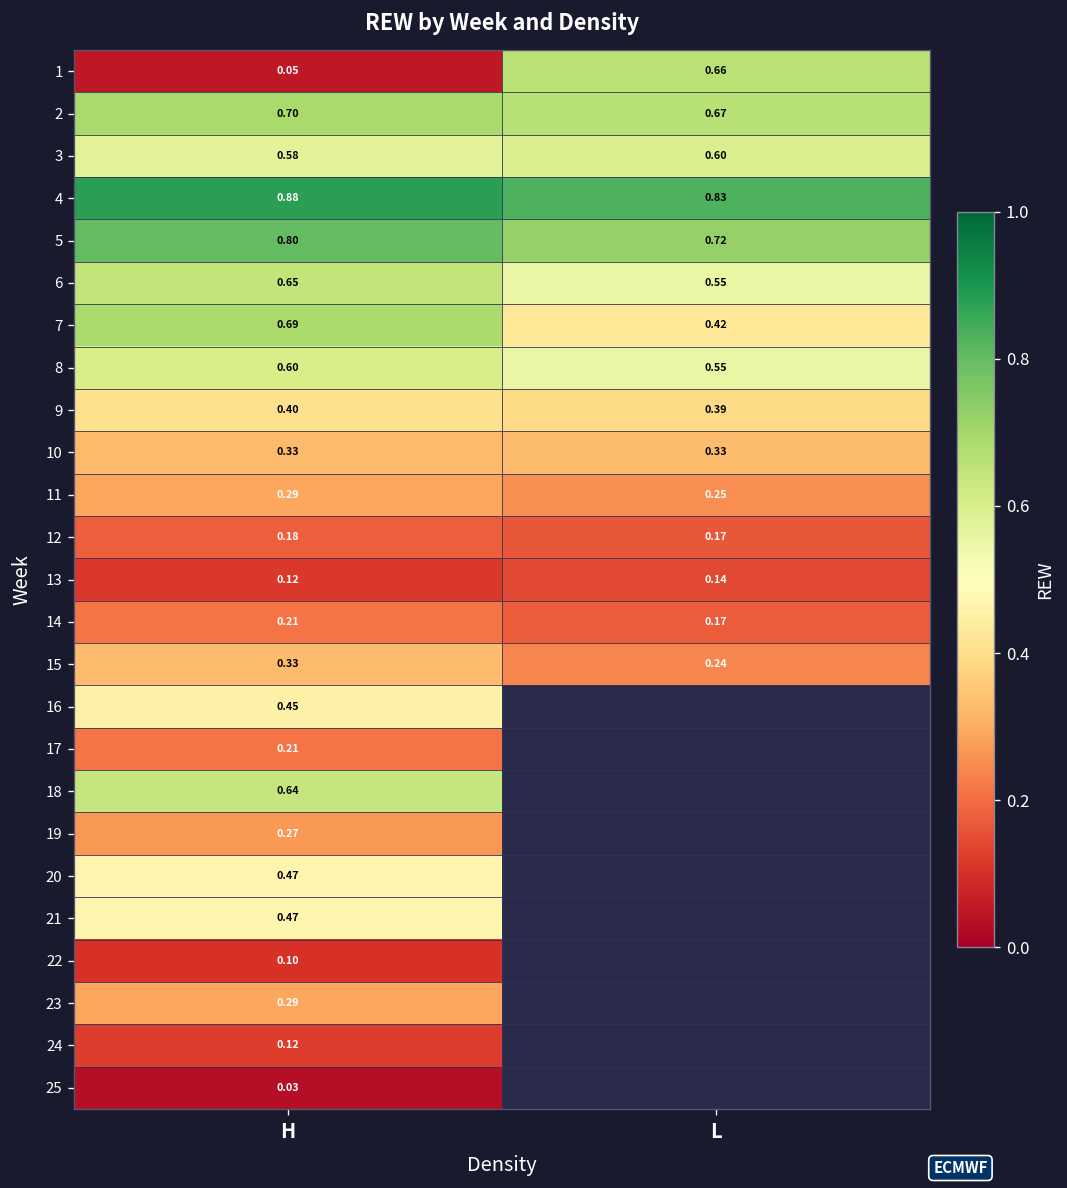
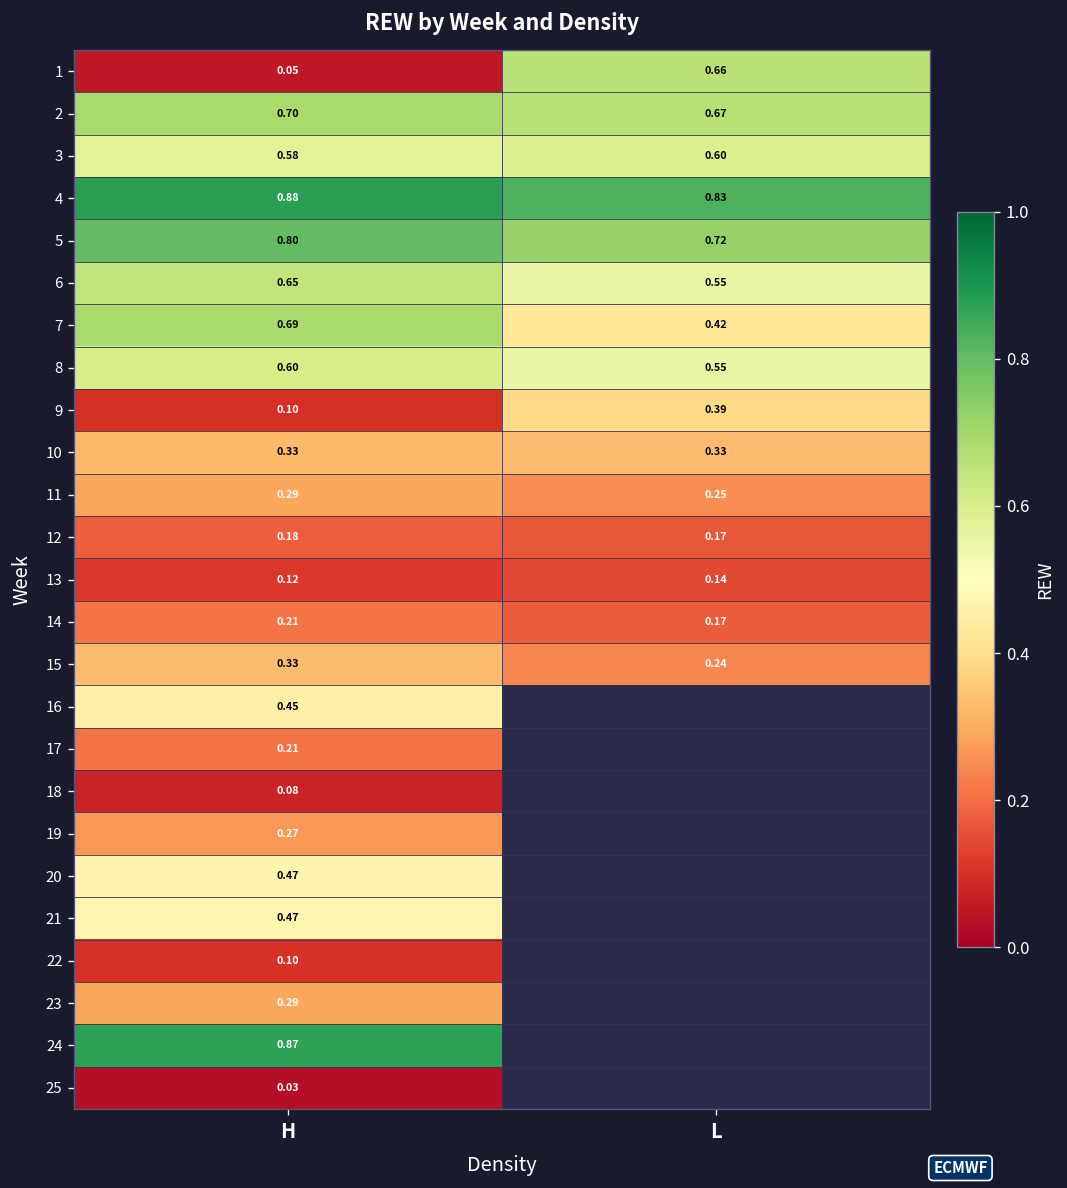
  {
    "1": {
      "H": 0.05,
      "L": 0.66
    },
    "2": {
      "H": 0.70,
      "L": 0.67
    },
    "3": {
      "H": 0.58,
      "L": 0.60
    },
    "4": {
      "H": 0.88,
      "L": 0.83
    },
    "5": {
      "H": 0.80,
      "L": 0.72
    },
    "6": {
      "H": 0.65,
      "L": 0.55
    },
    "7": {
      "H": 0.69,
      "L": 0.42
    },
    "8": {
      "H": 0.60,
      "L": 0.55
    },
    "9": {
-     "H": 0.40,
+     "H": 0.10,
      "L": 0.39
    },
    "10": {
      "H": 0.33,
      "L": 0.33
    },
    "11": {
      "H": 0.29,
      "L": 0.25
    },
    "12": {
      "H": 0.18,
      "L": 0.17
    },
    "13": {
      "H": 0.12,
      "L": 0.14
    },
    "14": {
      "H": 0.21,
      "L": 0.17
    },
    "15": {
      "H": 0.33,
      "L": 0.24
    },
    "16": {
      "H": 0.45
    },
    "17": {
      "H": 0.21
    },
    "18": {
-     "H": 0.64
+     "H": 0.08
    },
    "19": {
      "H": 0.27
    },
    "20": {
      "H": 0.47
    },
    "21": {
      "H": 0.47
    },
    "22": {
      "H": 0.10
    },
    "23": {
      "H": 0.29
    },
    "24": {
-     "H": 0.12
+     "H": 0.87
    },
    "25": {
      "H": 0.03
    }
  }
